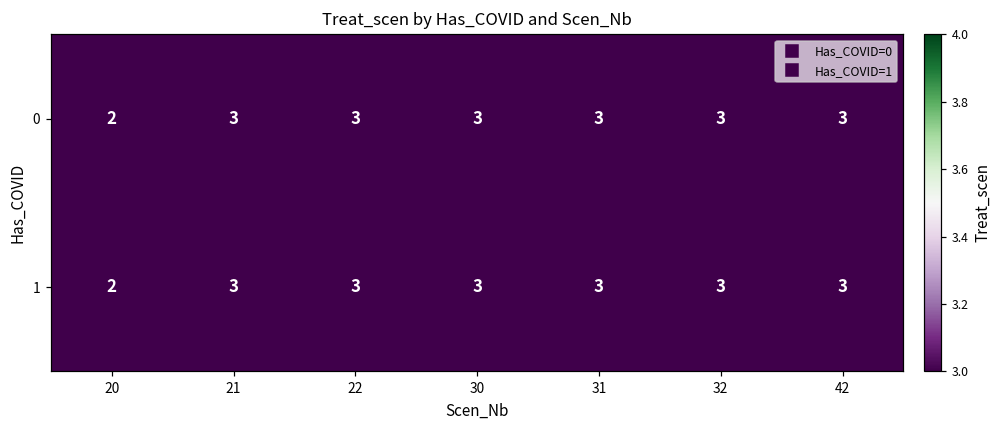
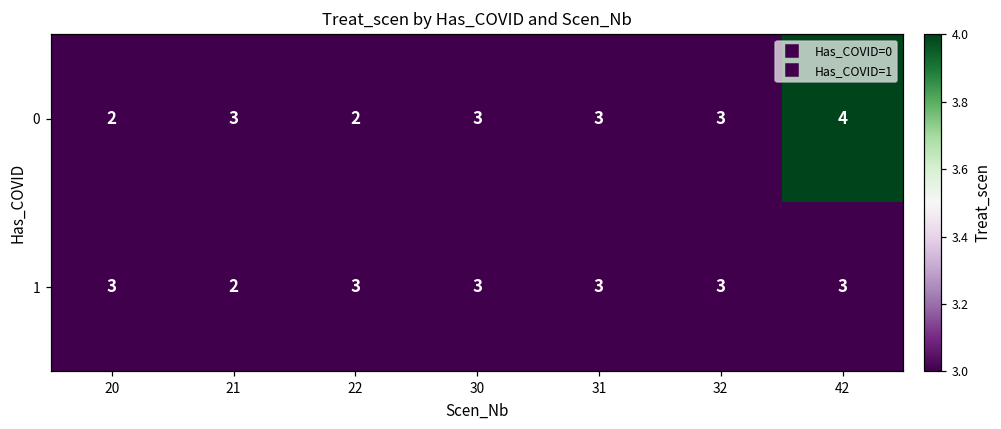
  {
    "0": {
      "20": 2,
      "21": 3,
-     "22": 3,
+     "22": 2,
      "30": 3,
      "31": 3,
      "32": 3,
-     "42": 3
+     "42": 4
    },
    "1": {
-     "20": 2,
-     "21": 3,
+     "20": 3,
+     "21": 2,
      "22": 3,
      "30": 3,
      "31": 3,
      "32": 3,
      "42": 3
    }
  }
